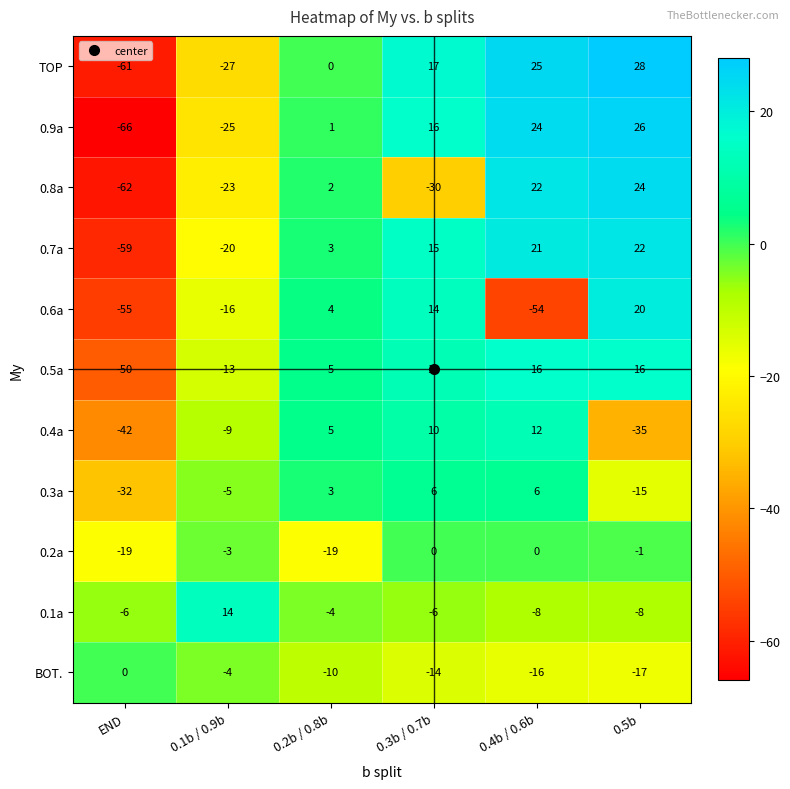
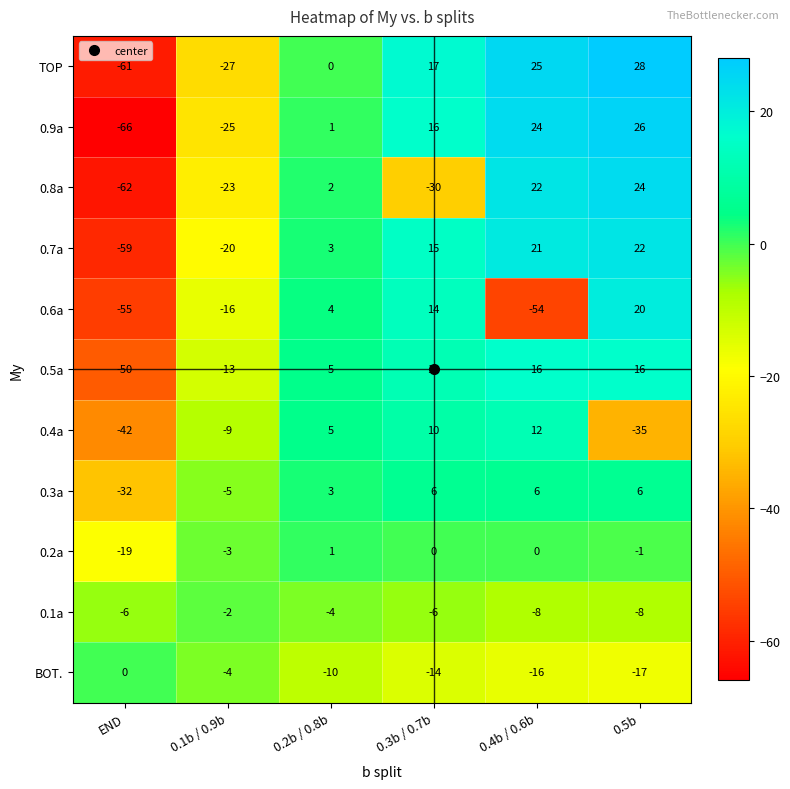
  {
    "TOP": {
      "END": -61,
      "0.1b / 0.9b": -27,
      "0.2b / 0.8b": 0,
      "0.3b / 0.7b": 17,
      "0.4b / 0.6b": 25,
      "0.5b": 28
    },
    "0.9a": {
      "END": -66,
      "0.1b / 0.9b": -25,
      "0.2b / 0.8b": 1,
      "0.3b / 0.7b": 16,
      "0.4b / 0.6b": 24,
      "0.5b": 26
    },
    "0.8a": {
      "END": -62,
      "0.1b / 0.9b": -23,
      "0.2b / 0.8b": 2,
      "0.3b / 0.7b": -30,
      "0.4b / 0.6b": 22,
      "0.5b": 24
    },
    "0.7a": {
      "END": -59,
      "0.1b / 0.9b": -20,
      "0.2b / 0.8b": 3,
      "0.3b / 0.7b": 15,
      "0.4b / 0.6b": 21,
      "0.5b": 22
    },
    "0.6a": {
      "END": -55,
      "0.1b / 0.9b": -16,
      "0.2b / 0.8b": 4,
      "0.3b / 0.7b": 14,
      "0.4b / 0.6b": -54,
      "0.5b": 20
    },
    "0.5a": {
      "END": -50,
      "0.1b / 0.9b": -13,
      "0.2b / 0.8b": 5,
      "0.4b / 0.6b": 16,
      "0.5b": 16
    },
    "0.4a": {
      "END": -42,
      "0.1b / 0.9b": -9,
      "0.2b / 0.8b": 5,
      "0.3b / 0.7b": 10,
      "0.4b / 0.6b": 12,
      "0.5b": -35
    },
    "0.3a": {
      "END": -32,
      "0.1b / 0.9b": -5,
      "0.2b / 0.8b": 3,
      "0.3b / 0.7b": 6,
      "0.4b / 0.6b": 6,
-     "0.5b": -15
+     "0.5b": 6
    },
    "0.2a": {
      "END": -19,
      "0.1b / 0.9b": -3,
-     "0.2b / 0.8b": -19,
+     "0.2b / 0.8b": 1,
      "0.3b / 0.7b": 0,
      "0.4b / 0.6b": 0,
      "0.5b": -1
    },
    "0.1a": {
      "END": -6,
-     "0.1b / 0.9b": 14,
+     "0.1b / 0.9b": -2,
      "0.2b / 0.8b": -4,
      "0.3b / 0.7b": -6,
      "0.4b / 0.6b": -8,
      "0.5b": -8
    },
    "BOT.": {
      "END": 0,
      "0.1b / 0.9b": -4,
      "0.2b / 0.8b": -10,
      "0.3b / 0.7b": -14,
      "0.4b / 0.6b": -16,
      "0.5b": -17
    }
  }
